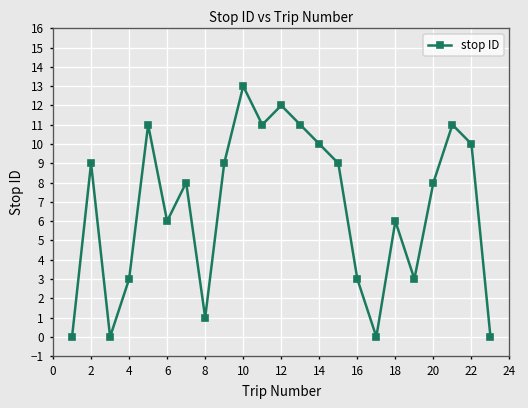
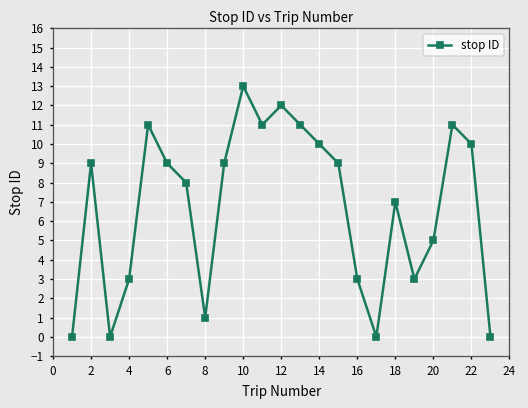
  {
    "2": 9,
    "4": 3,
-   "6": 6,
+   "6": 9,
    "8": 1,
    "10": 13,
    "12": 12,
    "14": 10,
    "16": 3,
-   "18": 6,
-   "20": 8,
+   "18": 7,
+   "20": 5,
    "22": 10
  }
